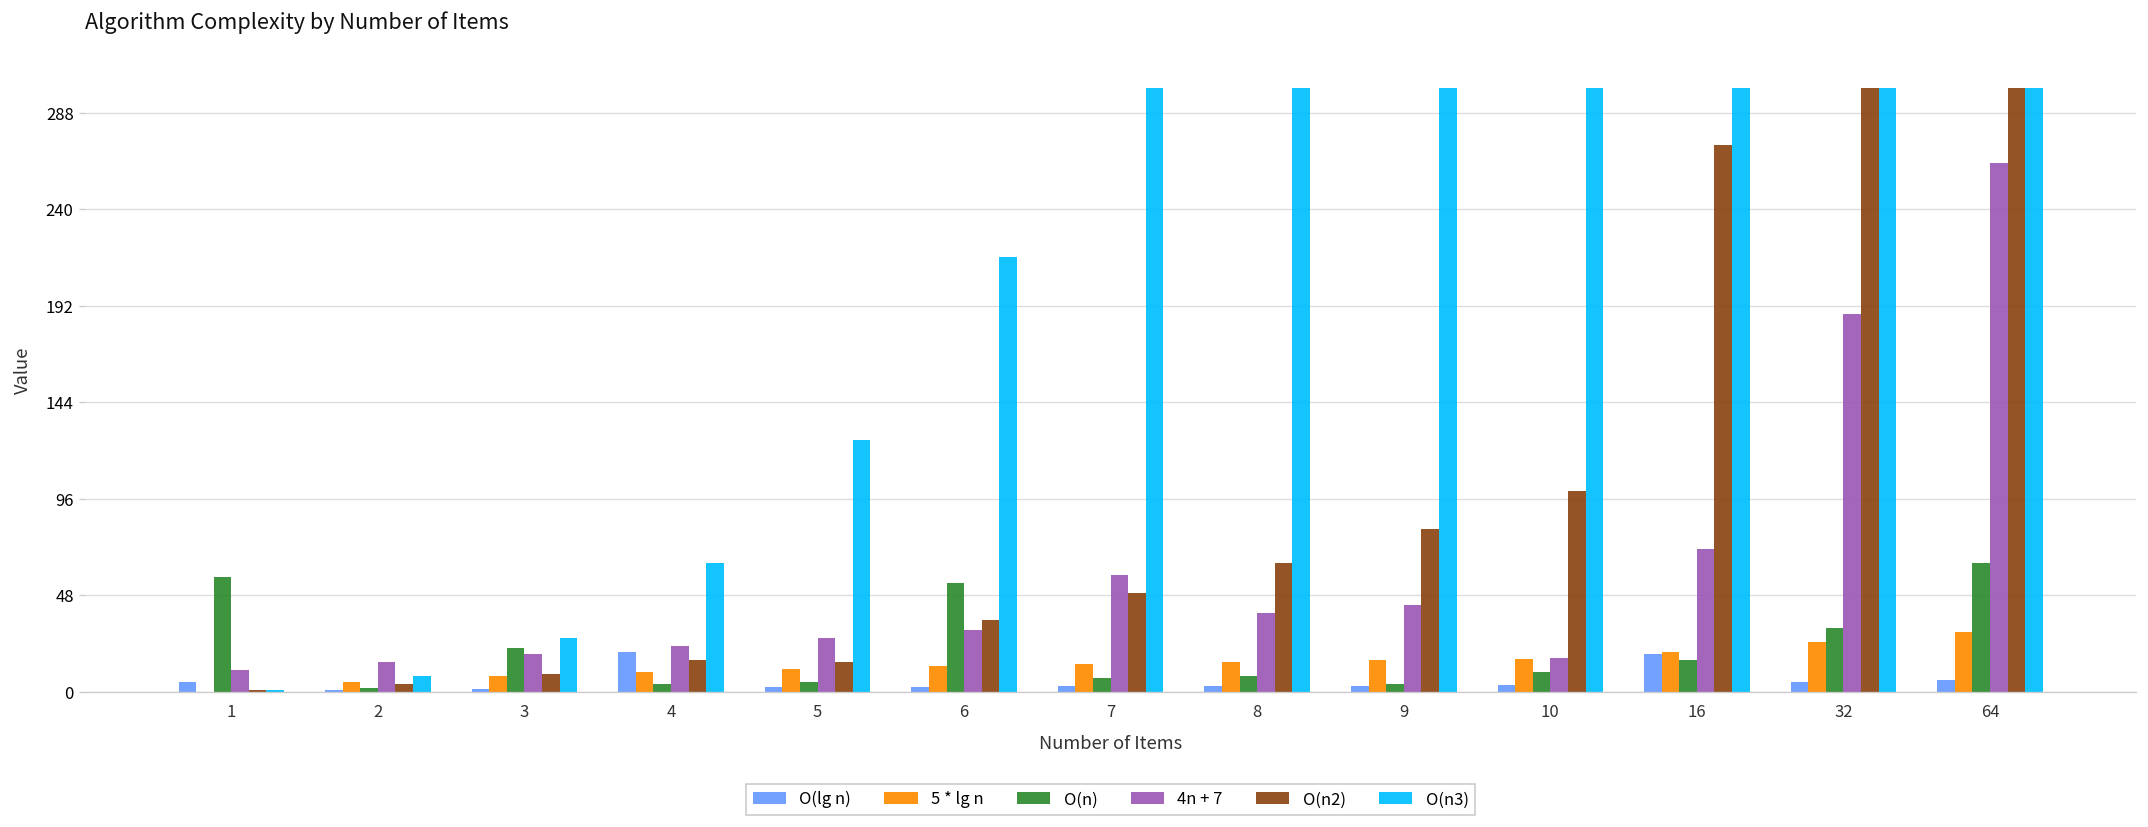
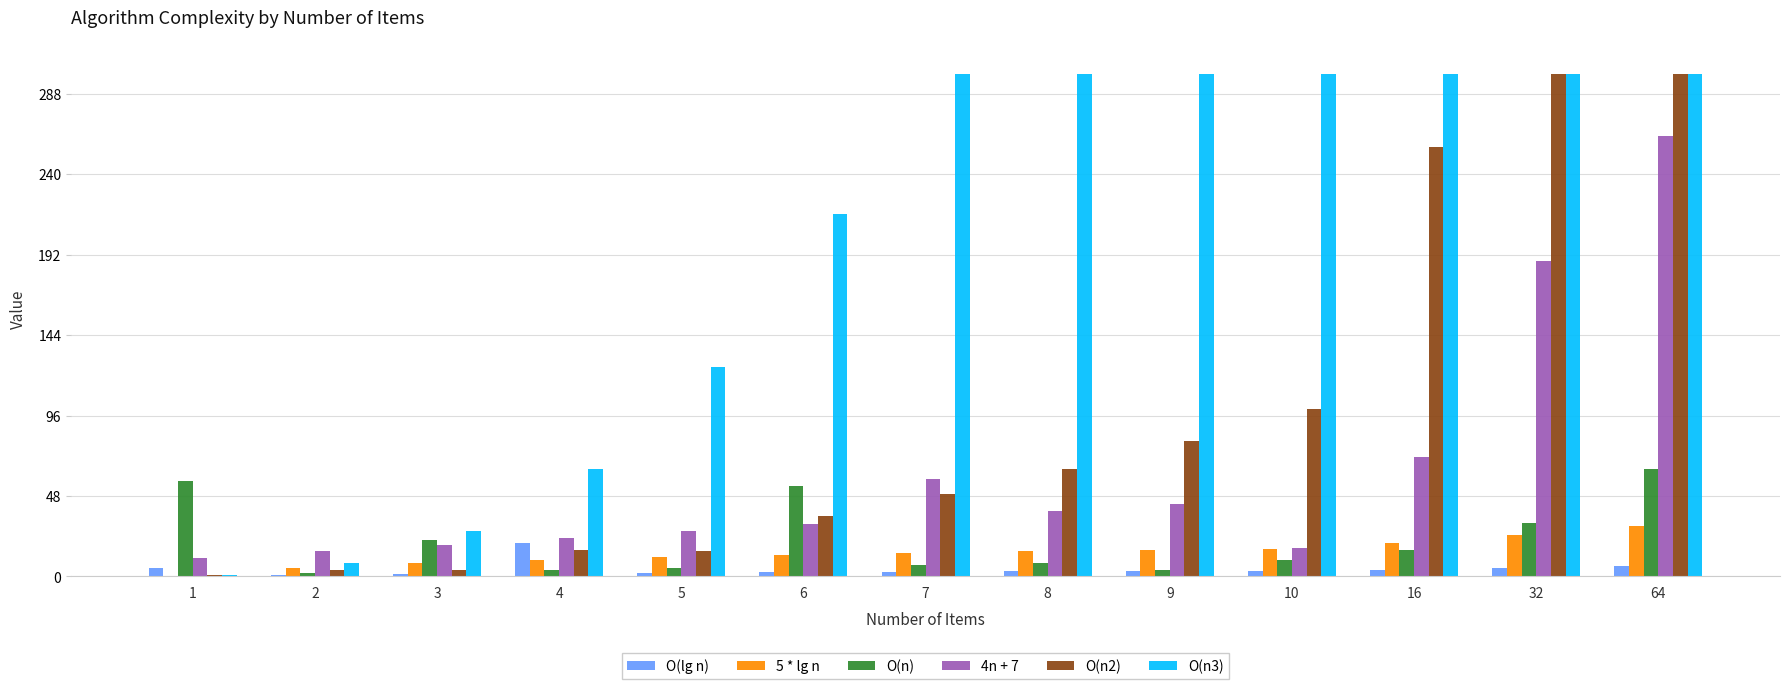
  {
    "O(lg n)": {
      "1": 5,
      "3": 2,
      "4": 20,
      "5": 2,
      "6": 3,
      "7": 3,
      "8": 3,
      "9": 3,
      "10": 3,
-     "16": 19,
+     "16": 4,
      "32": 5,
      "64": 6
    },
    "5 * lg n": {
      "1": 0,
      "2": 5,
      "3": 8,
      "4": 10,
      "5": 12,
      "6": 13,
      "7": 14,
      "8": 15,
      "9": 16,
      "10": 17,
      "16": 20,
      "32": 25,
      "64": 30
    },
    "O(n)": {
      "1": 57,
      "2": 2,
      "3": 22,
      "4": 4,
      "5": 5,
      "6": 54,
      "7": 7,
      "8": 8,
      "9": 4,
      "10": 10,
      "16": 16,
      "32": 32,
      "64": 64
    },
    "4n + 7": {
      "1": 11,
      "2": 15,
      "3": 19,
      "4": 23,
      "5": 27,
      "6": 31,
      "7": 58,
      "8": 39,
      "9": 43,
      "10": 17,
      "16": 71,
      "32": 188,
      "64": 263
    },
    "O(n2)": {
      "2": 4,
-     "3": 9,
+     "3": 4,
      "4": 16,
      "5": 15,
      "6": 36,
      "7": 49,
      "8": 64,
      "9": 81,
      "10": 100,
-     "16": 272,
+     "16": 256,
      "32": 300,
      "64": 300
    },
    "O(n3)": {
      "2": 8,
      "3": 27,
      "4": 64,
      "5": 125,
      "6": 216,
      "7": 300,
      "8": 300,
      "9": 300,
      "10": 300,
      "16": 300,
      "32": 300,
      "64": 300
    }
  }
